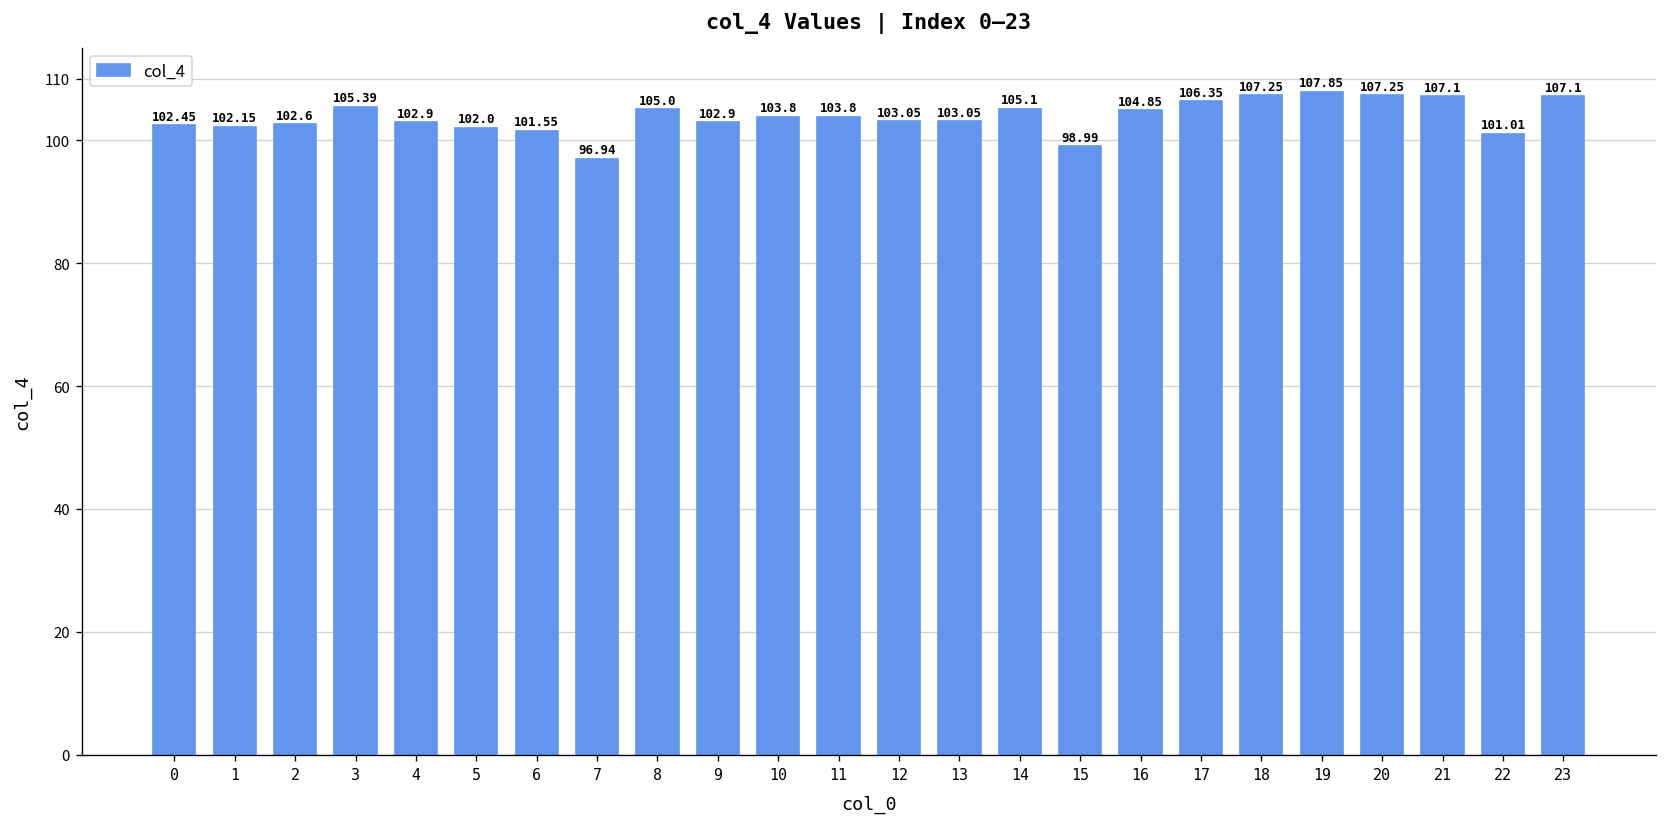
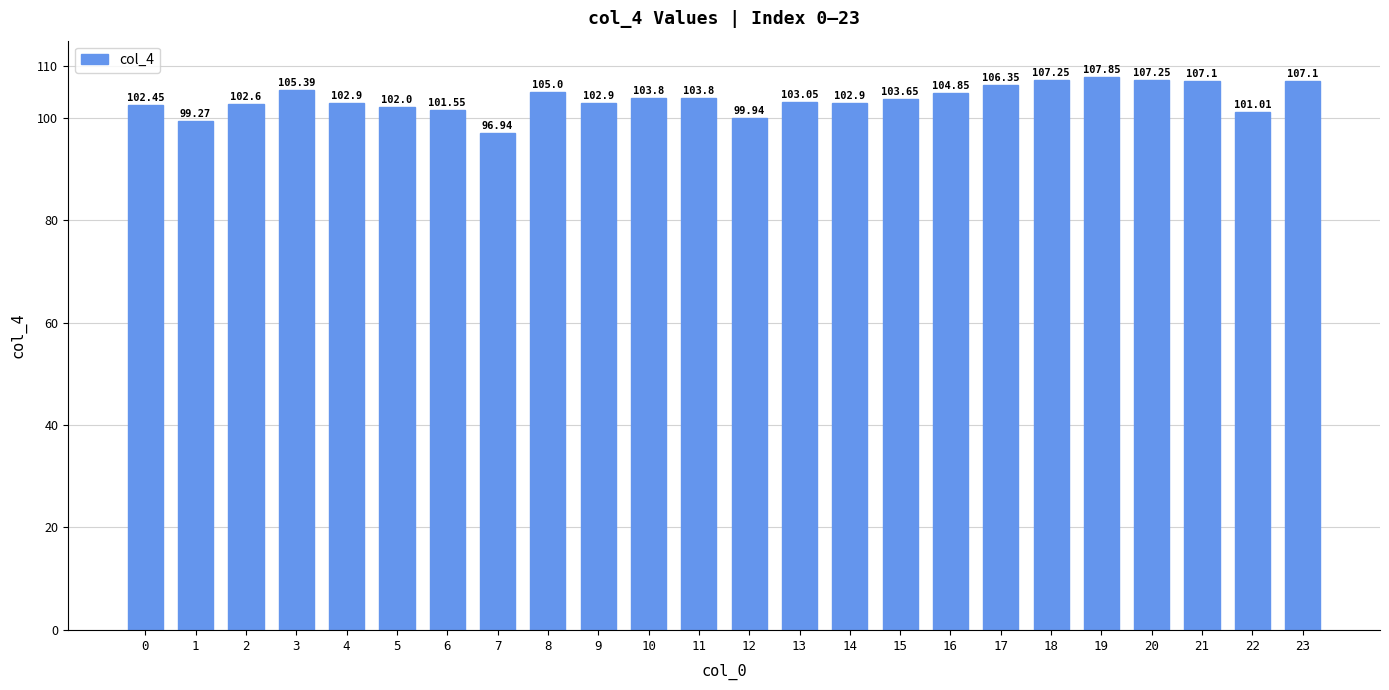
  {
    "0": 102.45,
-   "1": 102.15,
+   "1": 99.27,
    "2": 102.6,
    "3": 105.39,
    "4": 102.9,
    "5": 102.0,
    "6": 101.55,
    "7": 96.94,
    "8": 105.0,
    "9": 102.9,
    "10": 103.8,
    "11": 103.8,
-   "12": 103.05,
+   "12": 99.94,
    "13": 103.05,
-   "14": 105.1,
-   "15": 98.99,
+   "14": 102.9,
+   "15": 103.65,
    "16": 104.85,
    "17": 106.35,
    "18": 107.25,
    "19": 107.85,
    "20": 107.25,
    "21": 107.1,
    "22": 101.01,
    "23": 107.1
  }
